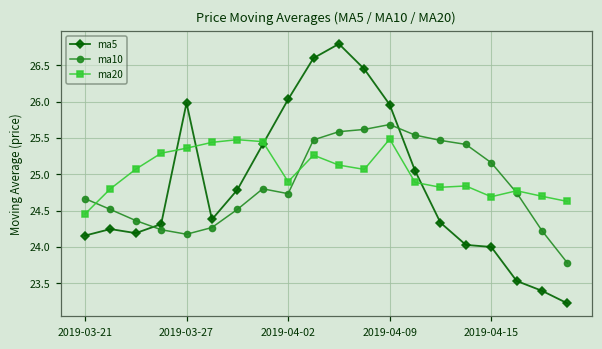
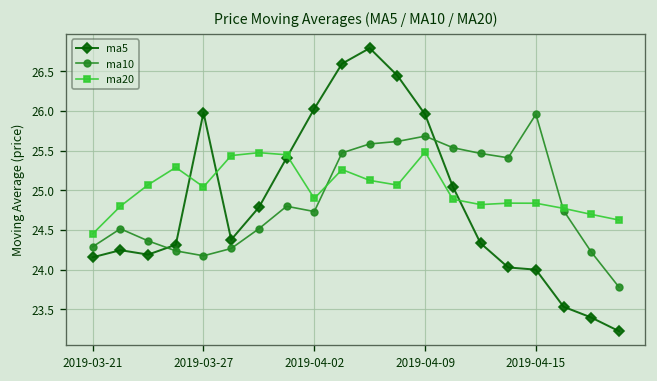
  {
    "ma5": {
      "2019-03-21": 24.2,
      "2019-03-27": 26.0,
      "2019-04-02": 26.0,
      "2019-04-09": 26.0,
      "2019-04-15": 24.0
    },
    "ma10": {
-     "2019-03-21": 24.7,
+     "2019-03-21": 24.3,
      "2019-03-27": 24.2,
      "2019-04-02": 24.7,
      "2019-04-09": 25.7,
-     "2019-04-15": 25.2
+     "2019-04-15": 26.0
    },
    "ma20": {
      "2019-03-21": 24.5,
-     "2019-03-27": 25.4,
+     "2019-03-27": 25.0,
      "2019-04-02": 24.9,
      "2019-04-09": 25.5,
-     "2019-04-15": 24.7
+     "2019-04-15": 24.8
    }
  }
